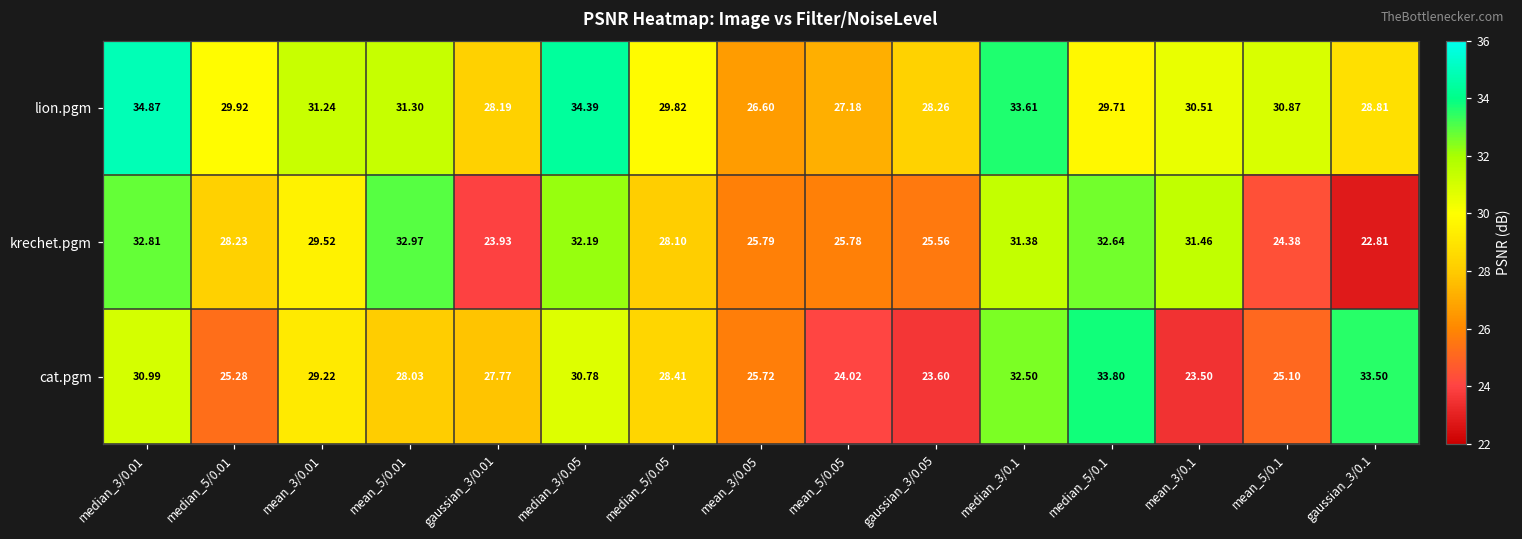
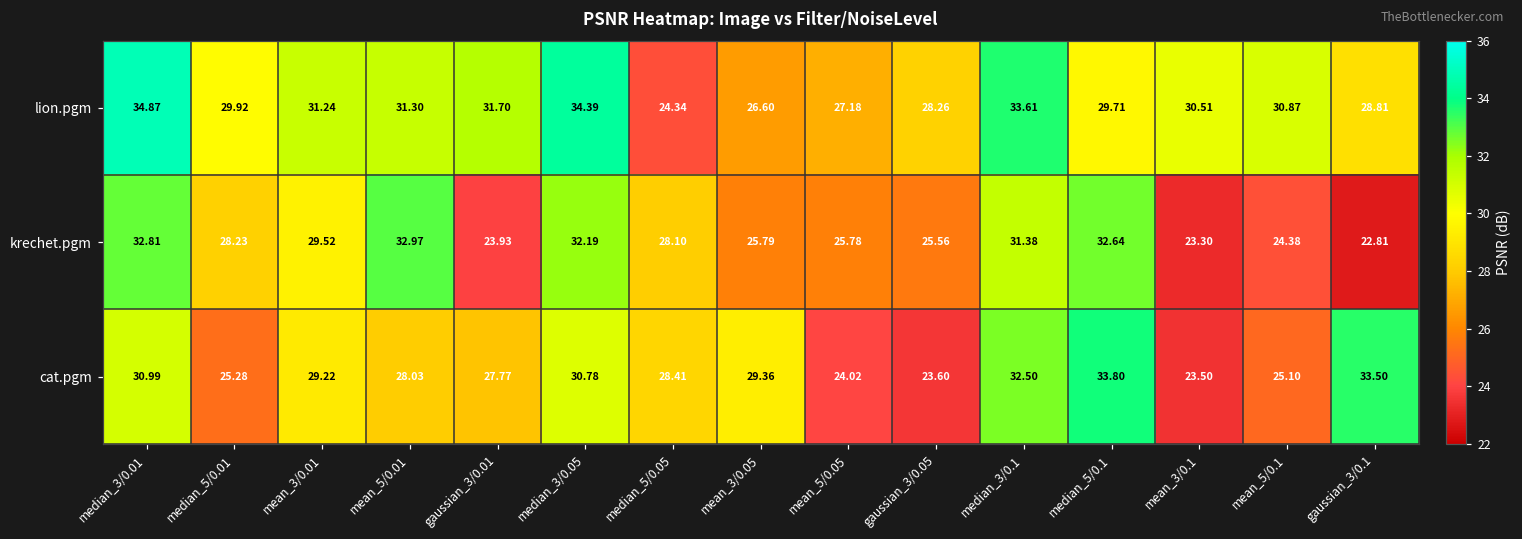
  {
    "lion.pgm": {
      "median_3/0.01": 34.87,
      "median_5/0.01": 29.92,
      "mean_3/0.01": 31.24,
      "mean_5/0.01": 31.30,
-     "gaussian_3/0.01": 28.19,
+     "gaussian_3/0.01": 31.70,
      "median_3/0.05": 34.39,
-     "median_5/0.05": 29.82,
+     "median_5/0.05": 24.34,
      "mean_3/0.05": 26.60,
      "mean_5/0.05": 27.18,
      "gaussian_3/0.05": 28.26,
      "median_3/0.1": 33.61,
      "median_5/0.1": 29.71,
      "mean_3/0.1": 30.51,
      "mean_5/0.1": 30.87,
      "gaussian_3/0.1": 28.81
    },
    "krechet.pgm": {
      "median_3/0.01": 32.81,
      "median_5/0.01": 28.23,
      "mean_3/0.01": 29.52,
      "mean_5/0.01": 32.97,
      "gaussian_3/0.01": 23.93,
      "median_3/0.05": 32.19,
      "median_5/0.05": 28.10,
      "mean_3/0.05": 25.79,
      "mean_5/0.05": 25.78,
      "gaussian_3/0.05": 25.56,
      "median_3/0.1": 31.38,
      "median_5/0.1": 32.64,
-     "mean_3/0.1": 31.46,
+     "mean_3/0.1": 23.30,
      "mean_5/0.1": 24.38,
      "gaussian_3/0.1": 22.81
    },
    "cat.pgm": {
      "median_3/0.01": 30.99,
      "median_5/0.01": 25.28,
      "mean_3/0.01": 29.22,
      "mean_5/0.01": 28.03,
      "gaussian_3/0.01": 27.77,
      "median_3/0.05": 30.78,
      "median_5/0.05": 28.41,
-     "mean_3/0.05": 25.72,
+     "mean_3/0.05": 29.36,
      "mean_5/0.05": 24.02,
      "gaussian_3/0.05": 23.60,
      "median_3/0.1": 32.50,
      "median_5/0.1": 33.80,
      "mean_3/0.1": 23.50,
      "mean_5/0.1": 25.10,
      "gaussian_3/0.1": 33.50
    }
  }
